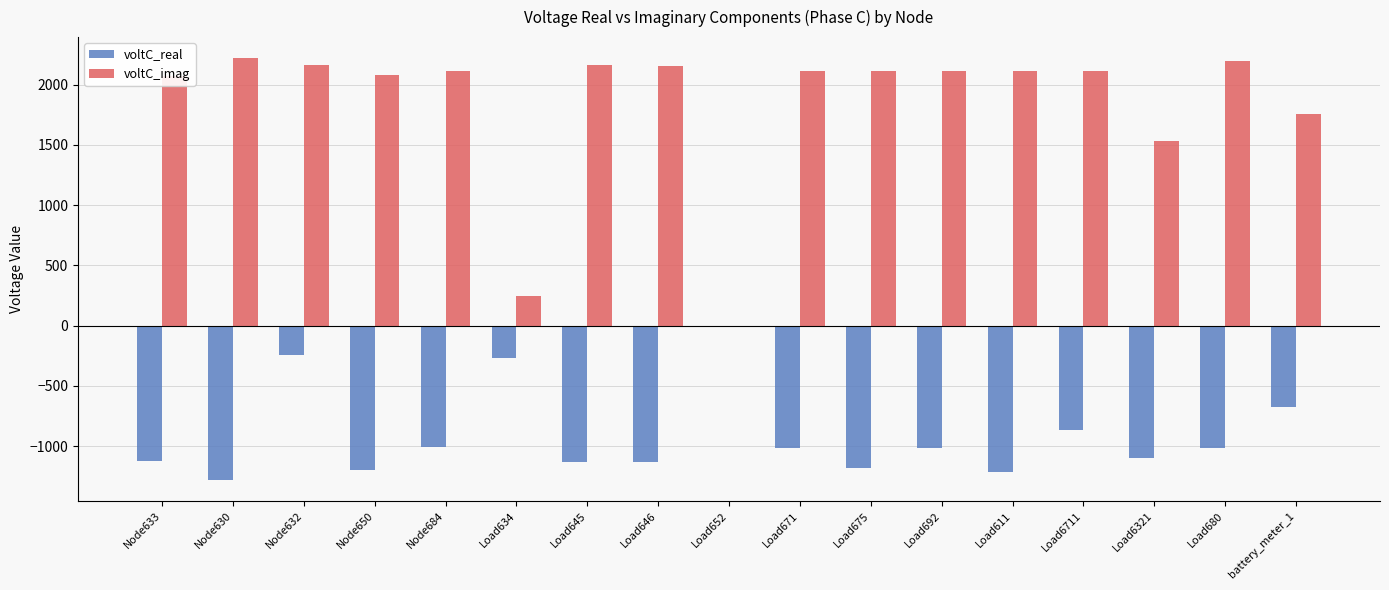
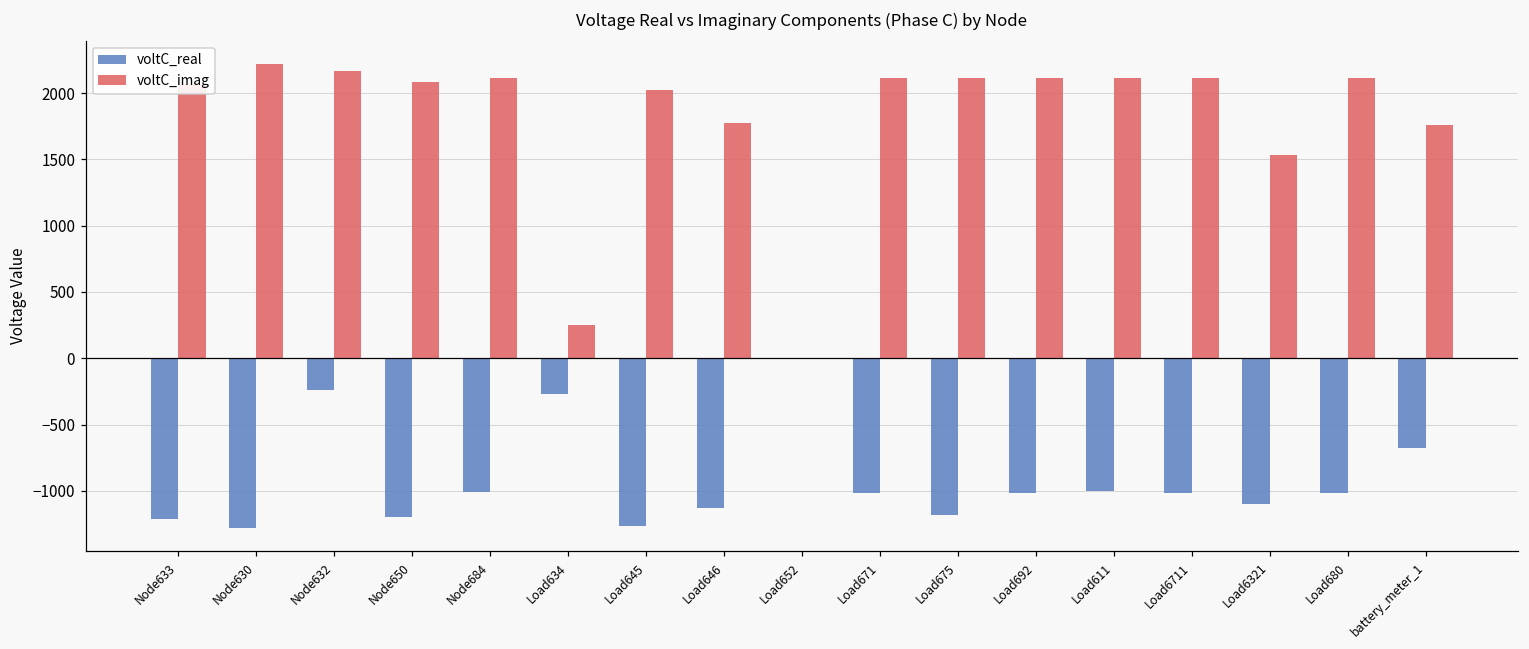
  {
    "voltC_real": {
-     "Node633": -1120,
+     "Node633": -1210,
      "Node630": -1280,
      "Node632": -240,
      "Node650": -1200,
      "Node684": -1010,
      "Load634": -270,
-     "Load645": -1130,
+     "Load645": -1260,
      "Load646": -1130,
      "Load652": 0,
      "Load671": -1020,
      "Load675": -1180,
      "Load692": -1020,
-     "Load611": -1210,
-     "Load6711": -860,
+     "Load611": -1000,
+     "Load6711": -1020,
      "Load6321": -1100,
      "Load680": -1020,
      "battery_meter_1": -670
    },
    "voltC_imag": {
      "Node630": 2220,
      "Node632": 2160,
      "Node650": 2080,
      "Node684": 2110,
      "Load634": 250,
-     "Load645": 2160,
-     "Load646": 2150,
+     "Load645": 2020,
+     "Load646": 1780,
      "Load652": 0,
      "Load671": 2120,
      "Load675": 2110,
      "Load692": 2120,
      "Load611": 2110,
      "Load6711": 2120,
      "Load6321": 1540,
-     "Load680": 2200,
+     "Load680": 2120,
      "battery_meter_1": 1760
    }
  }
